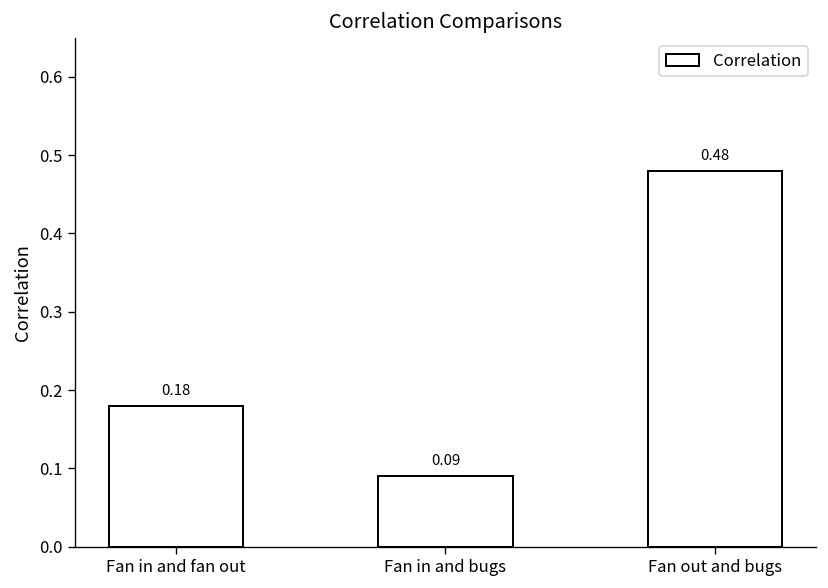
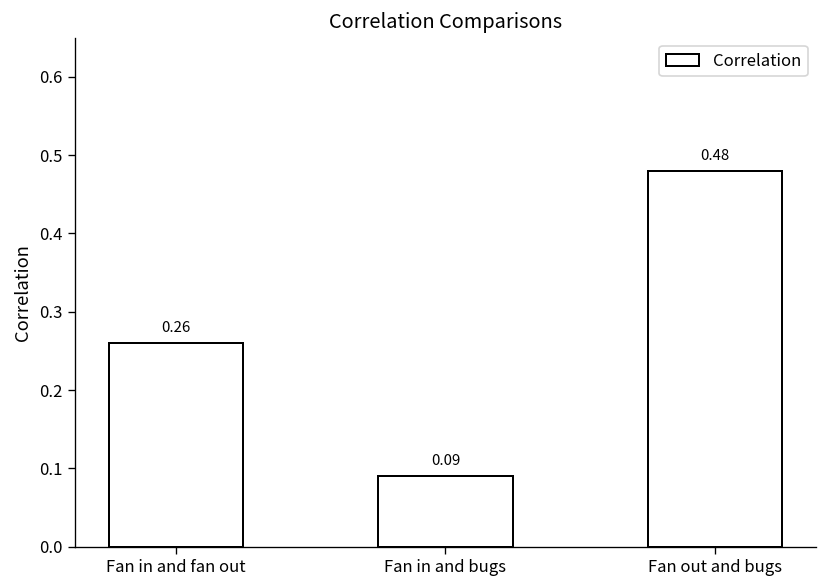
  {
-   "Fan in and fan out": 0.18,
+   "Fan in and fan out": 0.26,
    "Fan in and bugs": 0.09,
    "Fan out and bugs": 0.48
  }
